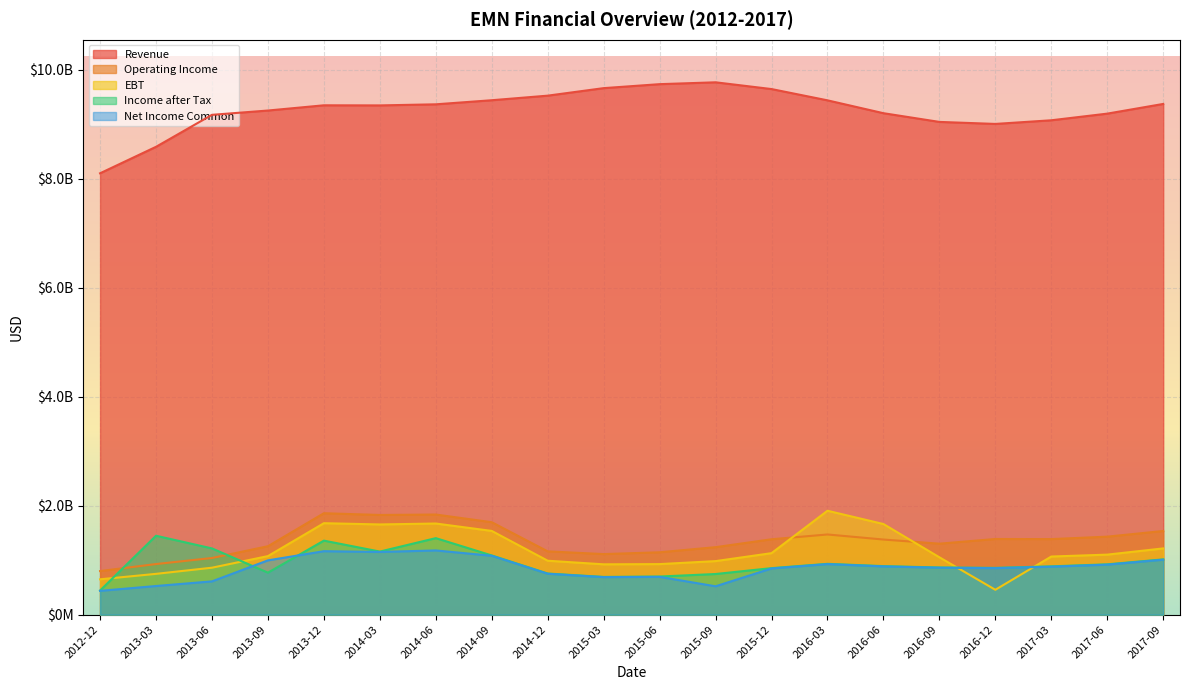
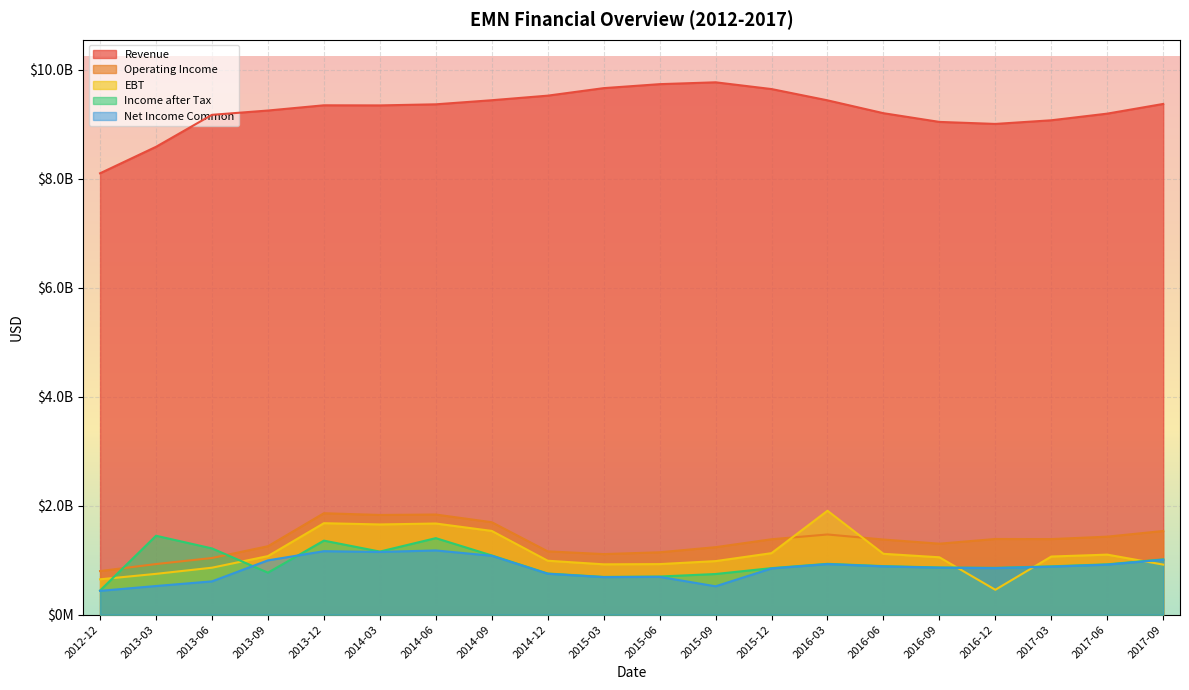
  {
    "EBT": {
      "2012-12": "$600000000",
      "2013-03": "$700000000",
      "2013-06": "$900000000",
      "2013-09": "$1100000000",
      "2013-12": "$1700000000",
      "2014-03": "$1700000000",
      "2014-06": "$1700000000",
      "2014-09": "$1500000000",
      "2014-12": "$1000000000",
      "2015-03": "$900000000",
      "2015-06": "$900000000",
      "2015-09": "$1000000000",
      "2015-12": "$1100000000",
      "2016-03": "$1900000000",
-     "2016-06": "$1700000000",
+     "2016-06": "$1100000000",
      "2016-09": "$1100000000",
      "2016-12": "$500000000",
      "2017-03": "$1100000000",
      "2017-06": "$1100000000",
-     "2017-09": "$1200000000"
+     "2017-09": "$900000000"
    },
    "Income after Tax": {
      "2013-03": "$1400000000",
      "2013-06": "$1200000000",
      "2013-09": "$800000000",
      "2013-12": "$1400000000",
      "2014-06": "$1400000000",
      "2015-09": "$700000000"
    },
    "Net Income Common": {
      "2013-03": "$500000000",
      "2013-06": "$600000000",
      "2013-09": "$1000000000",
      "2013-12": "$1200000000",
      "2014-06": "$1200000000",
      "2015-09": "$500000000"
    }
  }
